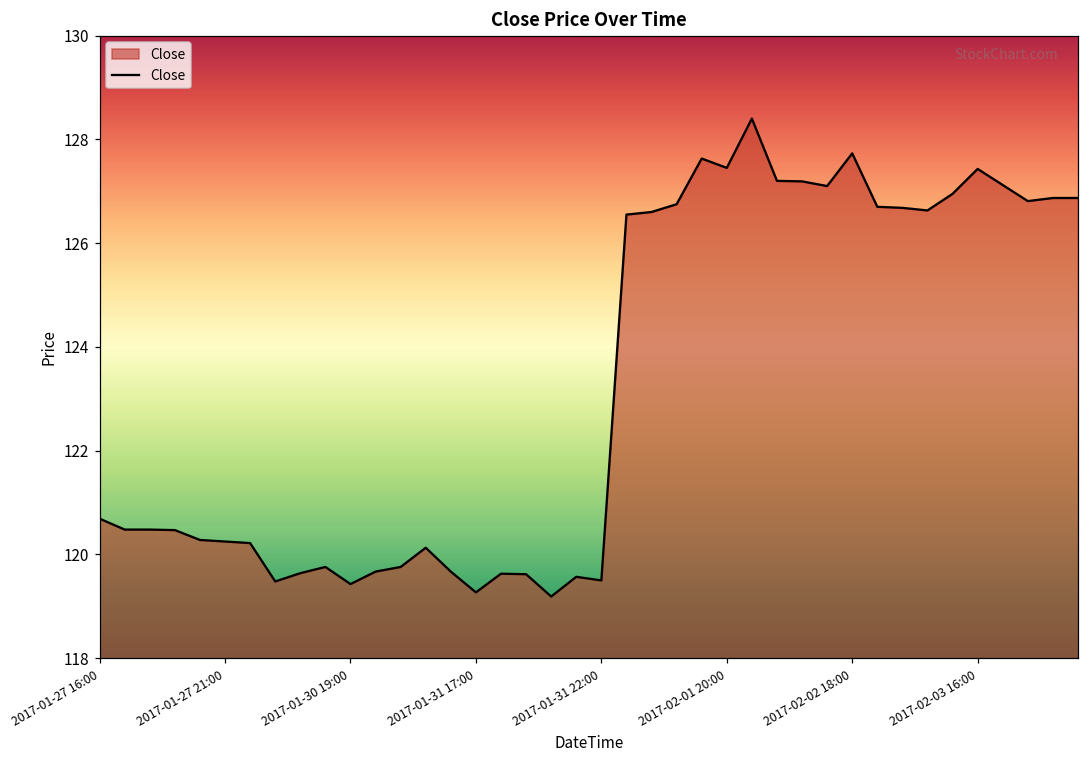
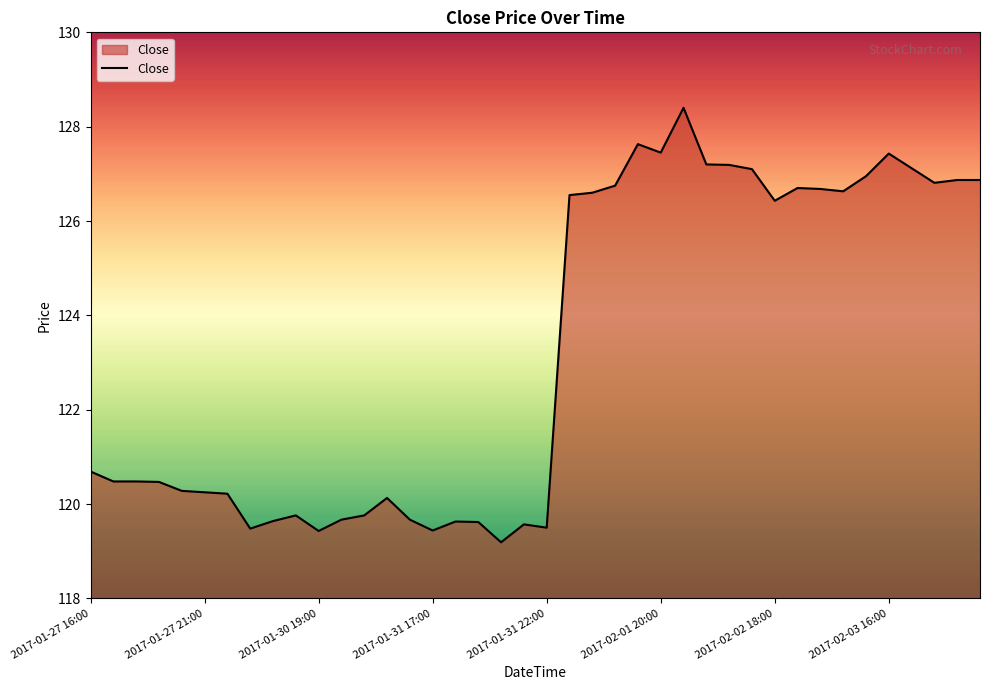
  {
    "2017-01-27 16:00": 120.7,
    "2017-01-27 21:00": 120.3,
    "2017-01-30 19:00": 119.4,
-   "2017-01-31 17:00": 119.3,
+   "2017-01-31 17:00": 119.4,
    "2017-01-31 22:00": 119.5,
    "2017-02-01 20:00": 127.5,
-   "2017-02-02 18:00": 127.7,
+   "2017-02-02 18:00": 126.4,
    "2017-02-03 16:00": 127.4
  }
